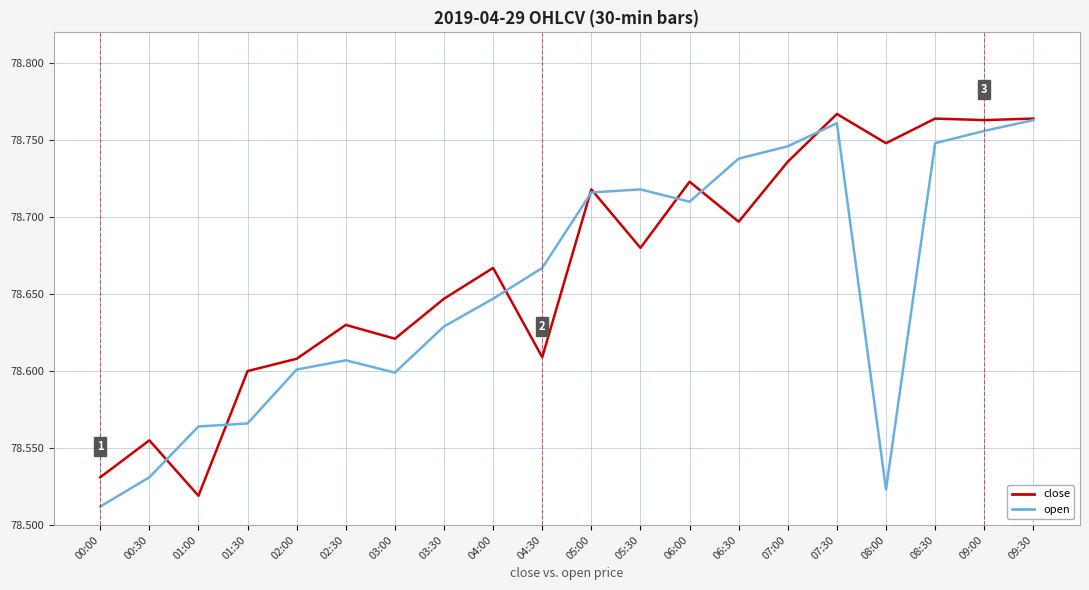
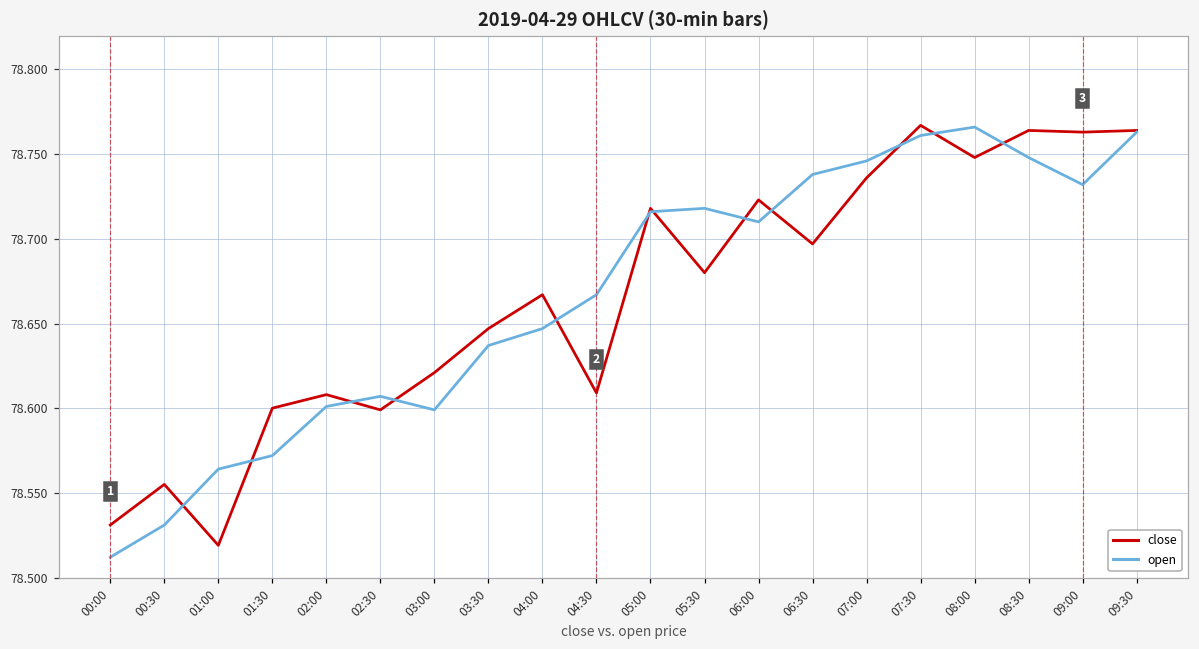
  {
    "close": {
      "00:30": 78.555,
      "01:00": 78.519,
      "01:30": 78.600,
      "02:00": 78.608,
-     "02:30": 78.630,
+     "02:30": 78.599,
      "03:00": 78.621,
      "03:30": 78.647,
      "04:00": 78.667,
      "05:00": 78.718,
      "05:30": 78.680,
      "06:00": 78.723,
      "06:30": 78.697,
      "07:00": 78.736,
      "07:30": 78.767,
      "08:00": 78.748,
      "08:30": 78.764
    },
    "open": {
      "00:00": 78.512,
      "00:30": 78.531,
      "01:00": 78.564,
-     "01:30": 78.566,
+     "01:30": 78.572,
      "02:00": 78.601,
      "02:30": 78.607,
      "03:00": 78.599,
-     "03:30": 78.629,
+     "03:30": 78.637,
      "04:00": 78.647,
      "04:30": 78.667,
      "05:00": 78.716,
      "05:30": 78.718,
      "06:00": 78.710,
      "06:30": 78.738,
      "07:00": 78.746,
      "07:30": 78.761,
-     "08:00": 78.523,
+     "08:00": 78.766,
      "08:30": 78.748,
-     "09:00": 78.756
+     "09:00": 78.732
    }
  }
